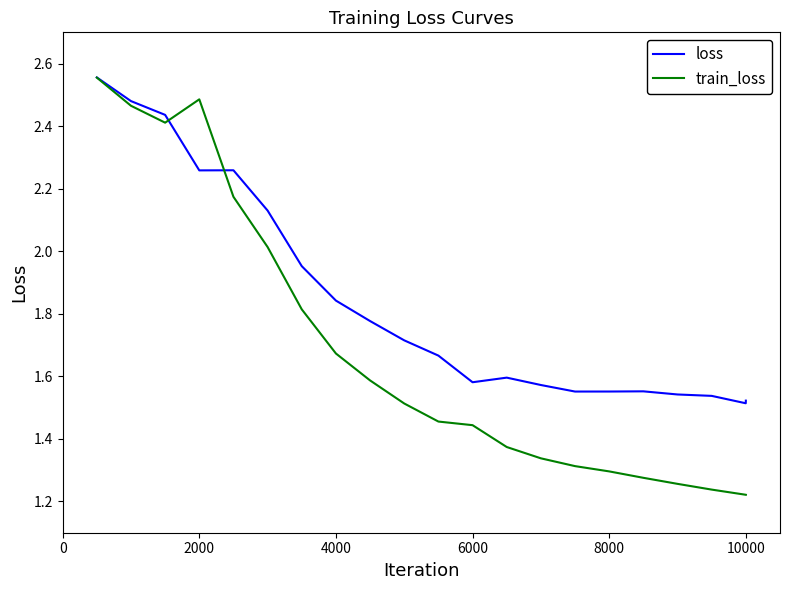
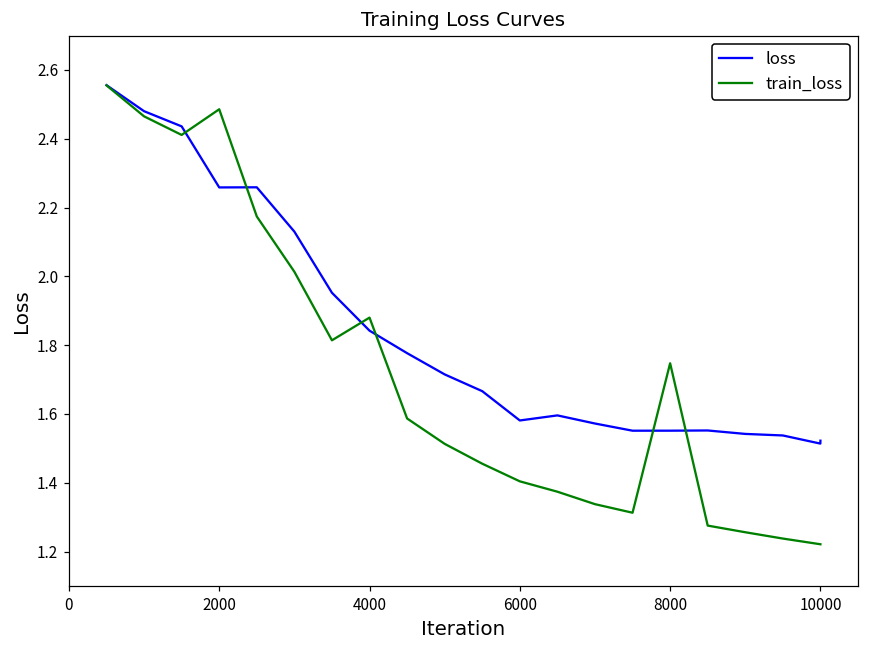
  {
    "loss": {
      "2000": 2.26,
      "4000": 1.84,
      "6000": 1.58,
      "8000": 1.55,
      "10000": 1.52
    },
    "train_loss": {
      "2000": 2.49,
-     "4000": 1.67,
-     "6000": 1.44,
-     "8000": 1.30,
+     "4000": 1.88,
+     "6000": 1.40,
+     "8000": 1.75,
      "10000": 1.22
    }
  }
